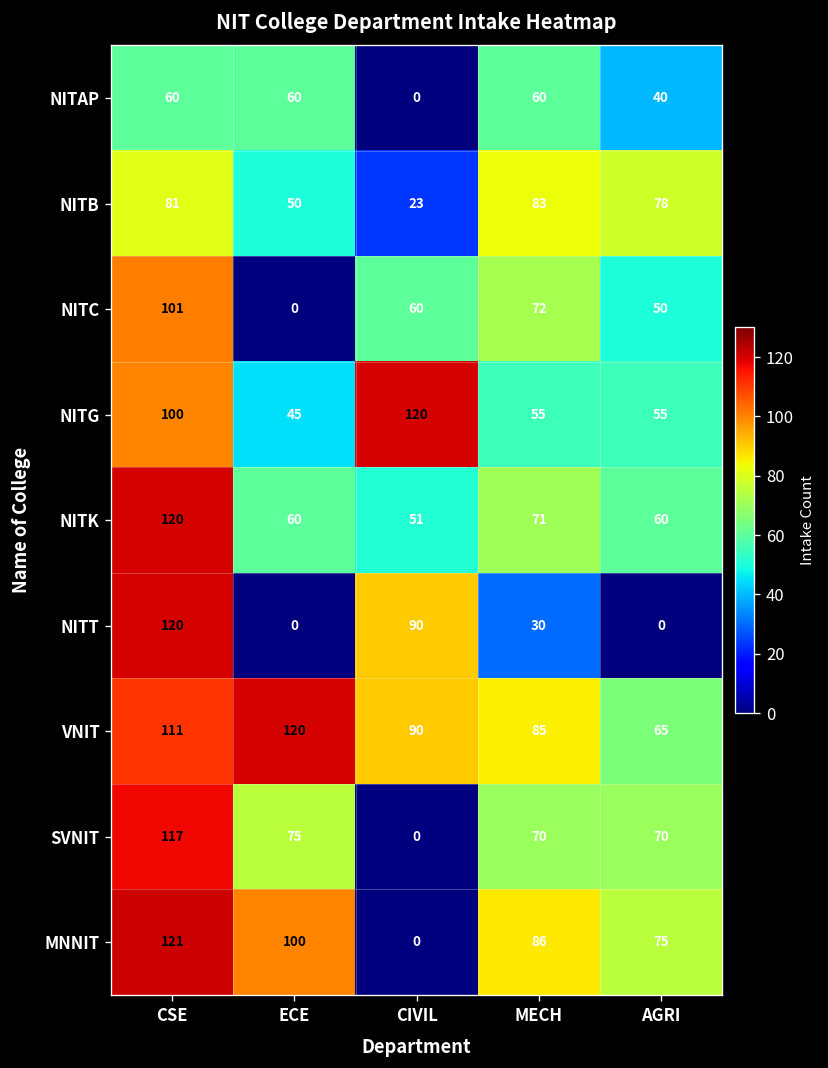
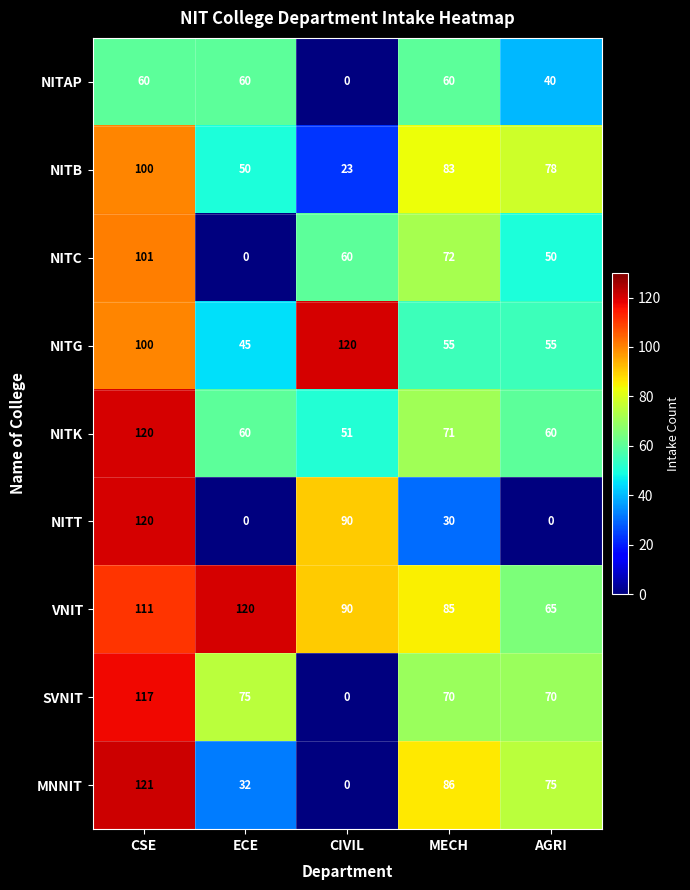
  {
    "NITAP": {
      "CSE": 60,
      "ECE": 60,
      "CIVIL": 0,
      "MECH": 60,
      "AGRI": 40
    },
    "NITB": {
-     "CSE": 81,
+     "CSE": 100,
      "ECE": 50,
      "CIVIL": 23,
      "MECH": 83,
      "AGRI": 78
    },
    "NITC": {
      "CSE": 101,
      "ECE": 0,
      "CIVIL": 60,
      "MECH": 72,
      "AGRI": 50
    },
    "NITG": {
      "CSE": 100,
      "ECE": 45,
      "CIVIL": 120,
      "MECH": 55,
      "AGRI": 55
    },
    "NITK": {
      "CSE": 120,
      "ECE": 60,
      "CIVIL": 51,
      "MECH": 71,
      "AGRI": 60
    },
    "NITT": {
      "CSE": 120,
      "ECE": 0,
      "CIVIL": 90,
      "MECH": 30,
      "AGRI": 0
    },
    "VNIT": {
      "CSE": 111,
      "ECE": 120,
      "CIVIL": 90,
      "MECH": 85,
      "AGRI": 65
    },
    "SVNIT": {
      "CSE": 117,
      "ECE": 75,
      "CIVIL": 0,
      "MECH": 70,
      "AGRI": 70
    },
    "MNNIT": {
      "CSE": 121,
-     "ECE": 100,
+     "ECE": 32,
      "CIVIL": 0,
      "MECH": 86,
      "AGRI": 75
    }
  }
